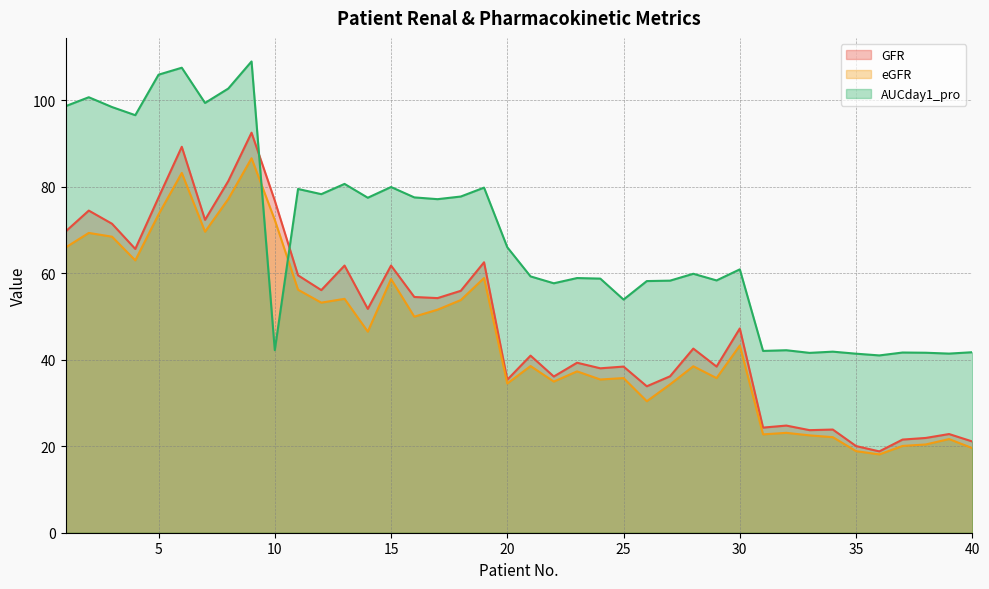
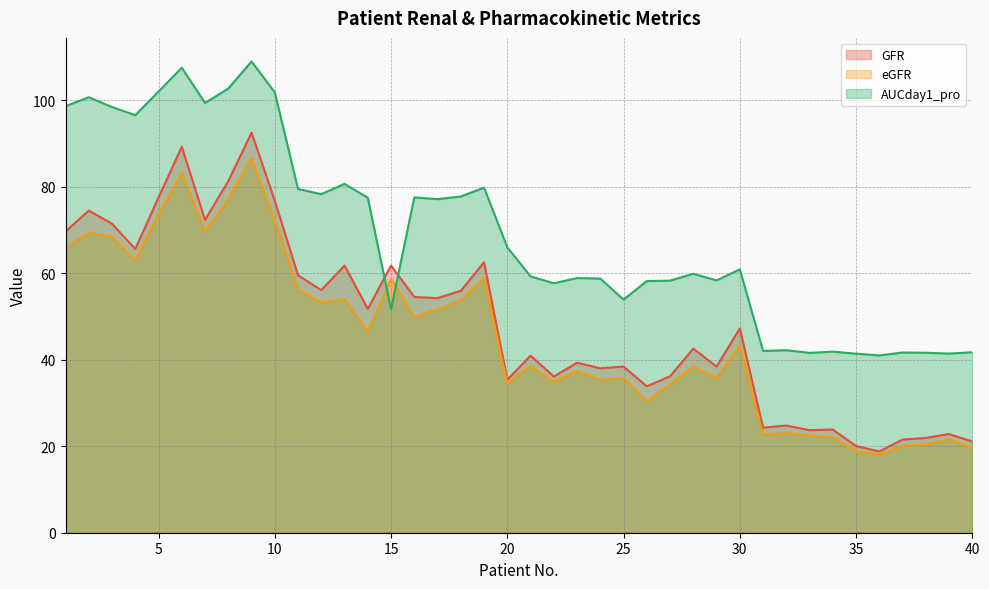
  {
    "AUCday1_pro": {
-     "5": 106,
-     "10": 42,
-     "15": 80,
+     "5": 102,
+     "10": 102,
+     "15": 52,
      "20": 66,
      "25": 54,
      "30": 61,
      "35": 41,
      "40": 42
    }
  }
